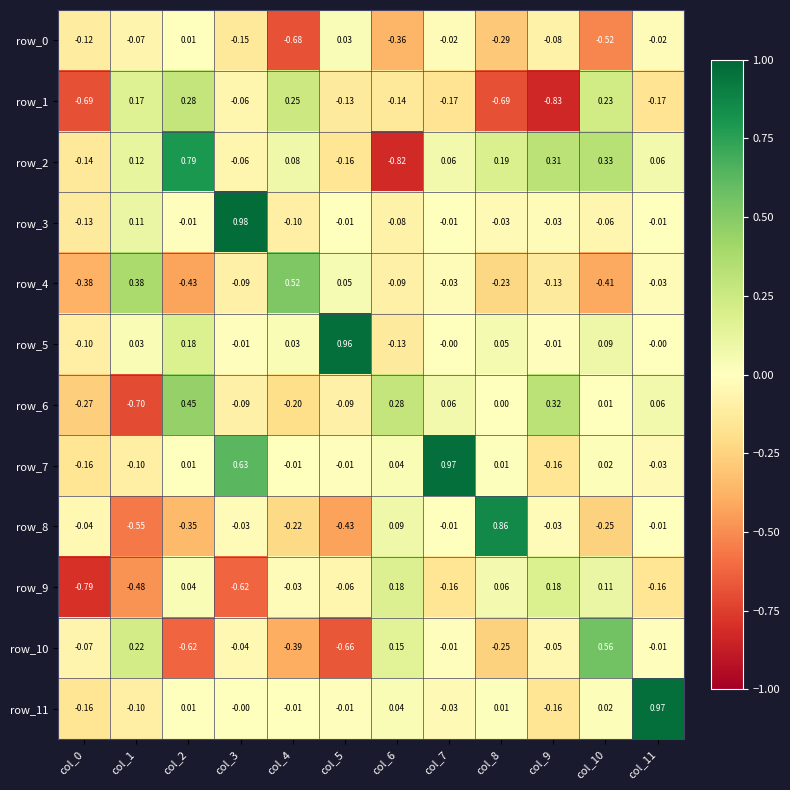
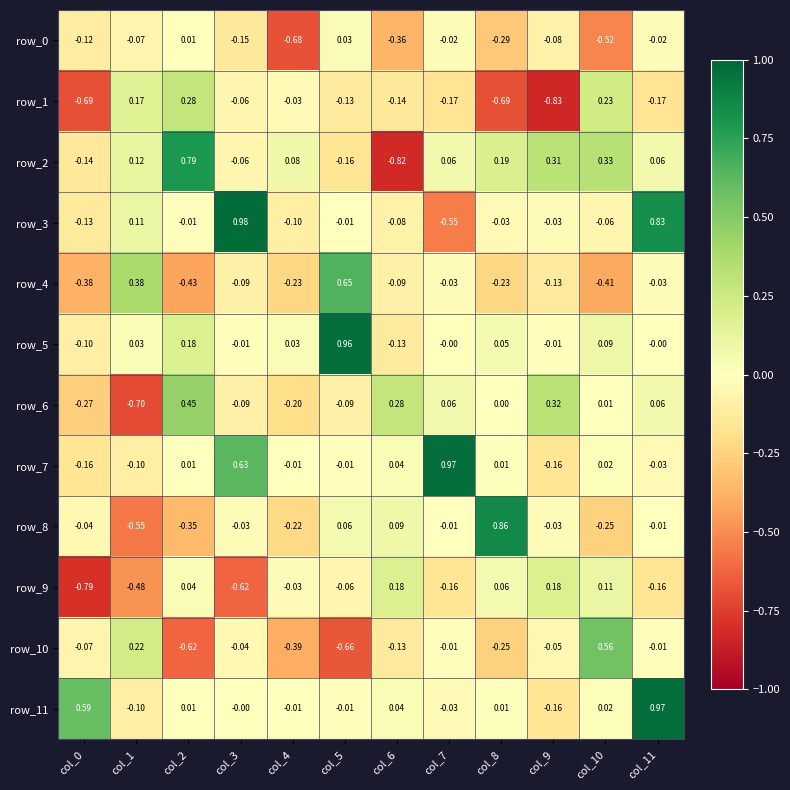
  {
    "row_0": {
      "col_0": -0.12,
      "col_1": -0.07,
      "col_2": 0.01,
      "col_3": -0.15,
      "col_4": -0.68,
      "col_5": 0.03,
      "col_6": -0.36,
      "col_7": -0.02,
      "col_8": -0.29,
      "col_9": -0.08,
      "col_10": -0.52,
      "col_11": -0.02
    },
    "row_1": {
      "col_0": -0.69,
      "col_1": 0.17,
      "col_2": 0.28,
      "col_3": -0.06,
-     "col_4": 0.25,
+     "col_4": -0.03,
      "col_5": -0.13,
      "col_6": -0.14,
      "col_7": -0.17,
      "col_8": -0.69,
      "col_9": -0.83,
      "col_10": 0.23,
      "col_11": -0.17
    },
    "row_2": {
      "col_0": -0.14,
      "col_1": 0.12,
      "col_2": 0.79,
      "col_3": -0.06,
      "col_4": 0.08,
      "col_5": -0.16,
      "col_6": -0.82,
      "col_7": 0.06,
      "col_8": 0.19,
      "col_9": 0.31,
      "col_10": 0.33,
      "col_11": 0.06
    },
    "row_3": {
      "col_0": -0.13,
      "col_1": 0.11,
      "col_2": -0.01,
      "col_3": 0.98,
      "col_4": -0.10,
      "col_5": -0.01,
      "col_6": -0.08,
-     "col_7": -0.01,
+     "col_7": -0.55,
      "col_8": -0.03,
      "col_9": -0.03,
      "col_10": -0.06,
-     "col_11": -0.01
+     "col_11": 0.83
    },
    "row_4": {
      "col_0": -0.38,
      "col_1": 0.38,
      "col_2": -0.43,
      "col_3": -0.09,
-     "col_4": 0.52,
-     "col_5": 0.05,
+     "col_4": -0.23,
+     "col_5": 0.65,
      "col_6": -0.09,
      "col_7": -0.03,
      "col_8": -0.23,
      "col_9": -0.13,
      "col_10": -0.41,
      "col_11": -0.03
    },
    "row_5": {
      "col_0": -0.10,
      "col_1": 0.03,
      "col_2": 0.18,
      "col_3": -0.01,
      "col_4": 0.03,
      "col_5": 0.96,
      "col_6": -0.13,
      "col_7": -0.00,
      "col_8": 0.05,
      "col_9": -0.01,
      "col_10": 0.09,
      "col_11": -0.00
    },
    "row_6": {
      "col_0": -0.27,
      "col_1": -0.70,
      "col_2": 0.45,
      "col_3": -0.09,
      "col_4": -0.20,
      "col_5": -0.09,
      "col_6": 0.28,
      "col_7": 0.06,
      "col_8": 0.00,
      "col_9": 0.32,
      "col_10": 0.01,
      "col_11": 0.06
    },
    "row_7": {
      "col_0": -0.16,
      "col_1": -0.10,
      "col_2": 0.01,
      "col_3": 0.63,
      "col_4": -0.01,
      "col_5": -0.01,
      "col_6": 0.04,
      "col_7": 0.97,
      "col_8": 0.01,
      "col_9": -0.16,
      "col_10": 0.02,
      "col_11": -0.03
    },
    "row_8": {
      "col_0": -0.04,
      "col_1": -0.55,
      "col_2": -0.35,
      "col_3": -0.03,
      "col_4": -0.22,
-     "col_5": -0.43,
+     "col_5": 0.06,
      "col_6": 0.09,
      "col_7": -0.01,
      "col_8": 0.86,
      "col_9": -0.03,
      "col_10": -0.25,
      "col_11": -0.01
    },
    "row_9": {
      "col_0": -0.79,
      "col_1": -0.48,
      "col_2": 0.04,
      "col_3": -0.62,
      "col_4": -0.03,
      "col_5": -0.06,
      "col_6": 0.18,
      "col_7": -0.16,
      "col_8": 0.06,
      "col_9": 0.18,
      "col_10": 0.11,
      "col_11": -0.16
    },
    "row_10": {
      "col_0": -0.07,
      "col_1": 0.22,
      "col_2": -0.62,
      "col_3": -0.04,
      "col_4": -0.39,
      "col_5": -0.66,
-     "col_6": 0.15,
+     "col_6": -0.13,
      "col_7": -0.01,
      "col_8": -0.25,
      "col_9": -0.05,
      "col_10": 0.56,
      "col_11": -0.01
    },
    "row_11": {
-     "col_0": -0.16,
+     "col_0": 0.59,
      "col_1": -0.10,
      "col_2": 0.01,
      "col_3": -0.00,
      "col_4": -0.01,
      "col_5": -0.01,
      "col_6": 0.04,
      "col_7": -0.03,
      "col_8": 0.01,
      "col_9": -0.16,
      "col_10": 0.02,
      "col_11": 0.97
    }
  }
